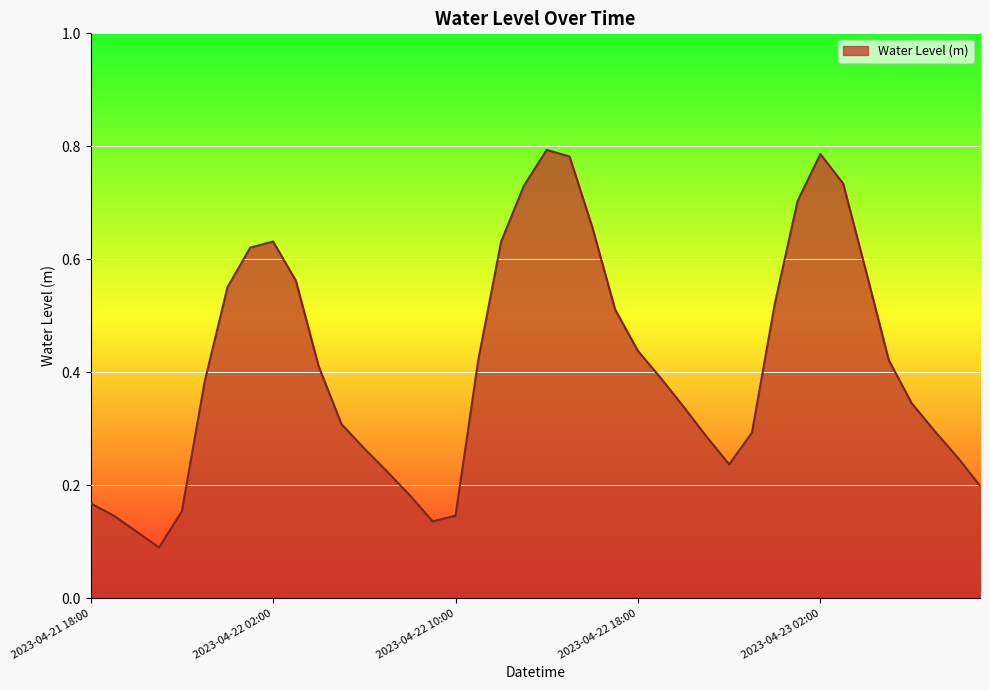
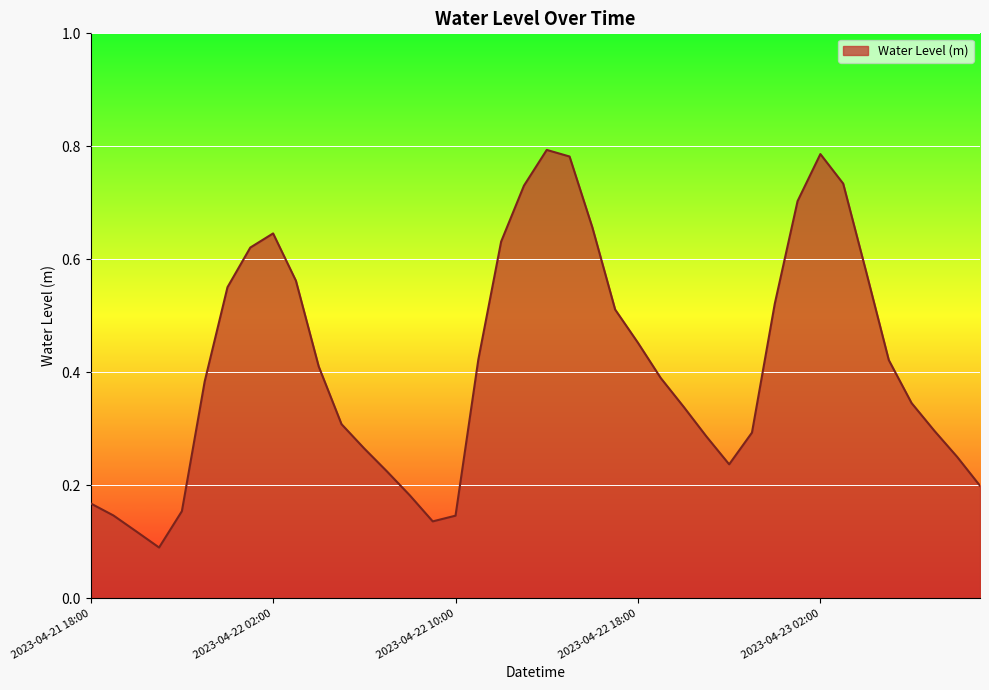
  {
    "2023-04-21 18:00": 0.17,
-   "2023-04-22 02:00": 0.63,
+   "2023-04-22 02:00": 0.65,
    "2023-04-22 10:00": 0.15,
-   "2023-04-22 18:00": 0.44,
+   "2023-04-22 18:00": 0.45,
    "2023-04-23 02:00": 0.79
  }
